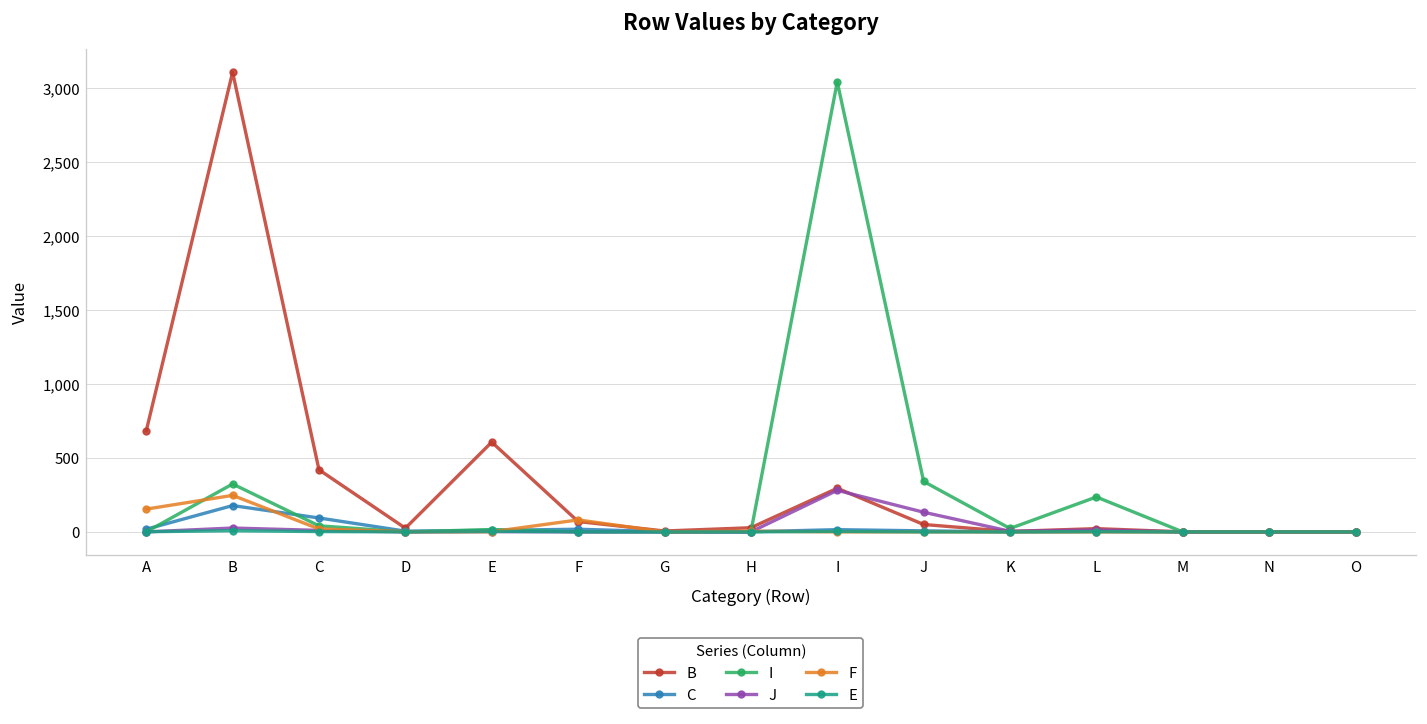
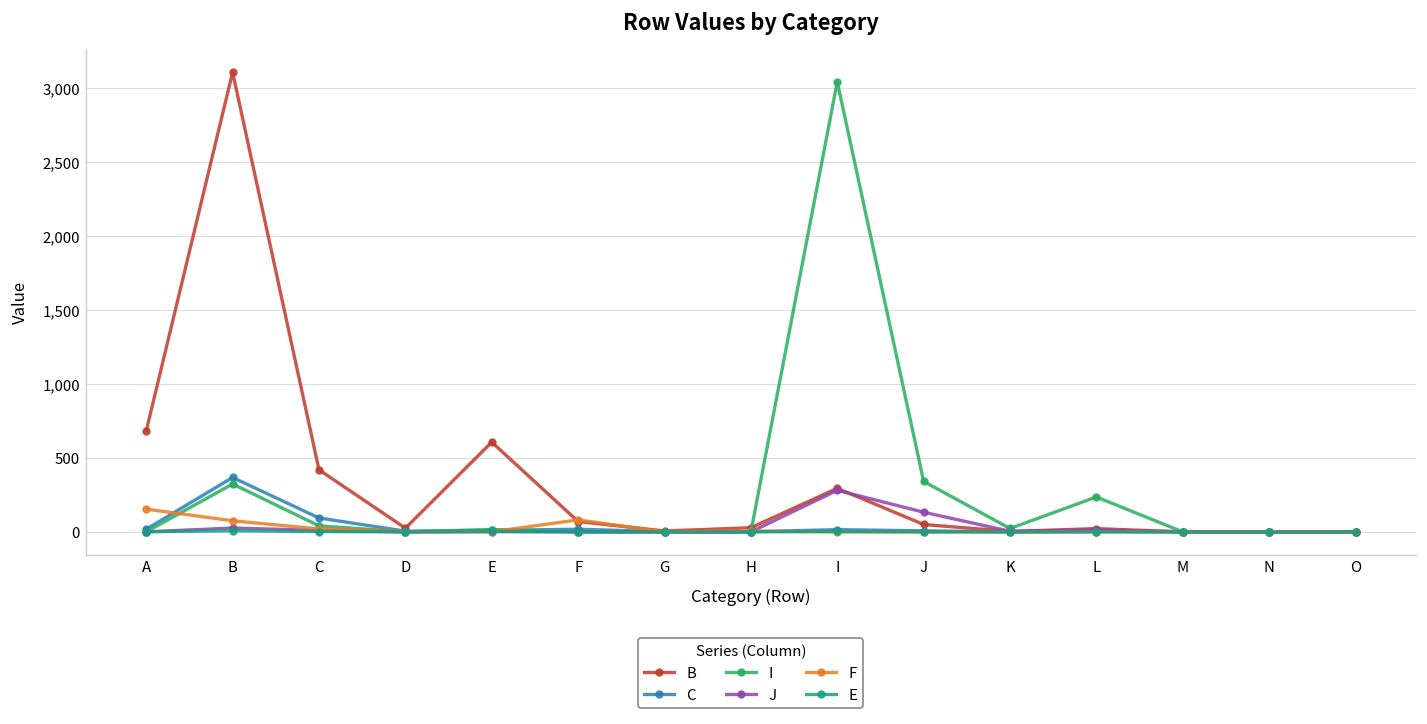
  {
    "B": {
      "A": "680",
      "B": "3,110",
      "C": "420",
      "E": "610",
      "H": "30",
      "J": "50"
    },
    "C": {
-     "B": "180",
+     "B": "370",
      "C": "90"
    },
    "J": {
      "J": "130"
    },
    "F": {
      "A": "150",
-     "B": "250"
+     "B": "80"
    }
  }
